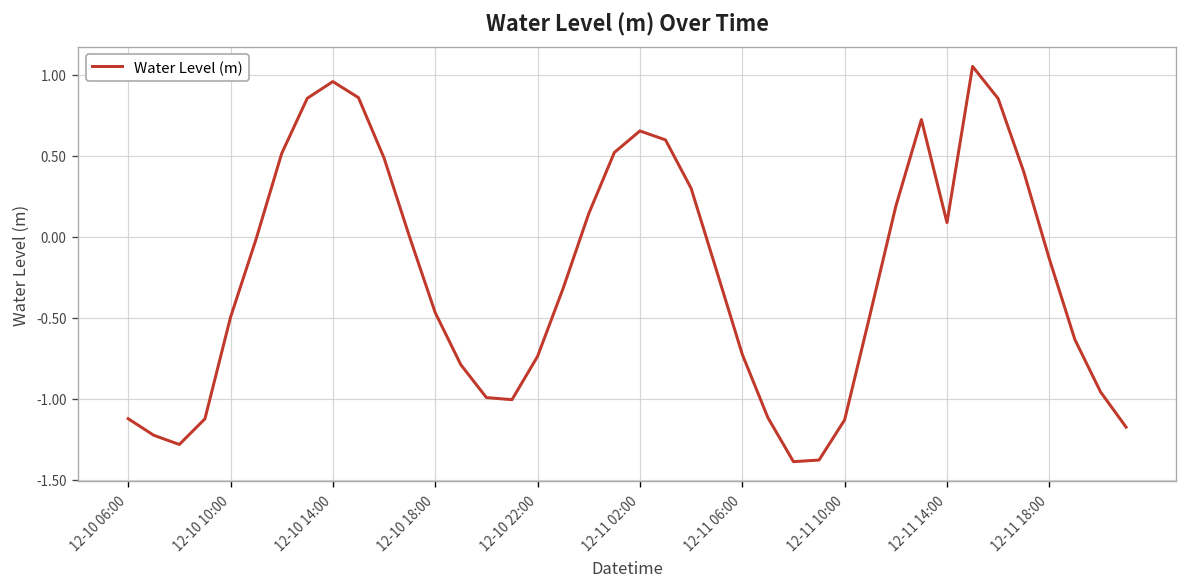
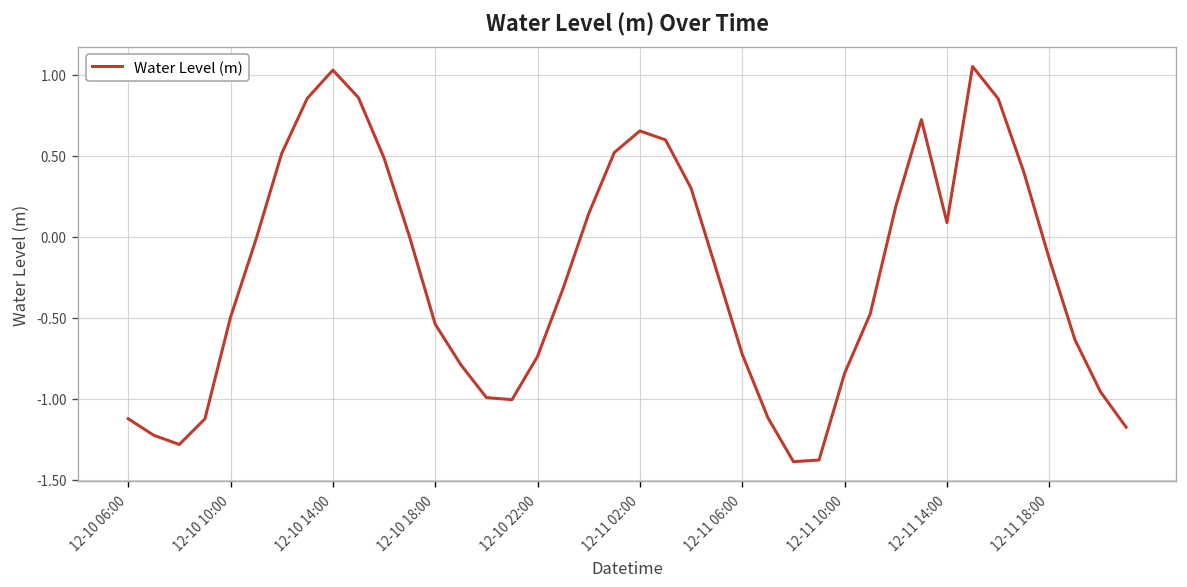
  {
    "12-10 06:00": -1.12,
    "12-10 10:00": -0.50,
-   "12-10 14:00": 0.96,
-   "12-10 18:00": -0.47,
+   "12-10 14:00": 1.03,
+   "12-10 18:00": -0.54,
    "12-10 22:00": -0.74,
    "12-11 02:00": 0.65,
    "12-11 06:00": -0.73,
-   "12-11 10:00": -1.13,
+   "12-11 10:00": -0.84,
    "12-11 14:00": 0.09,
    "12-11 18:00": -0.14
  }
